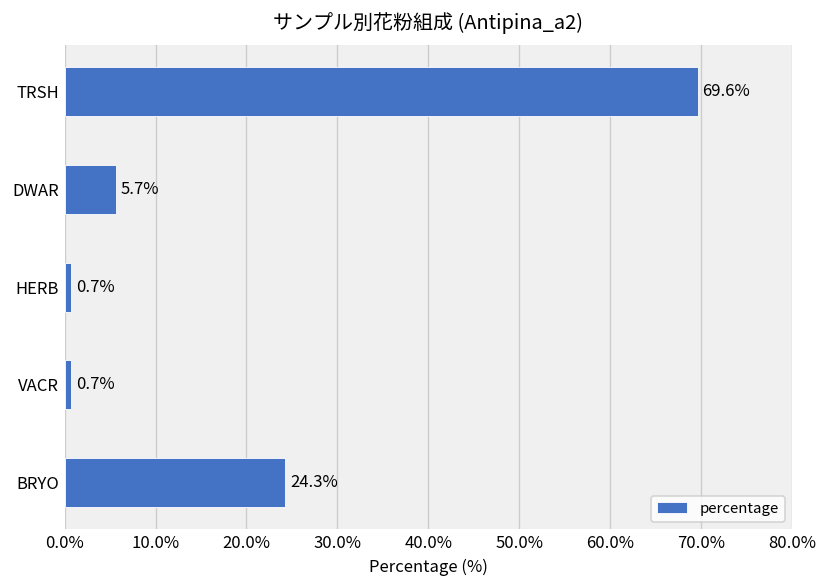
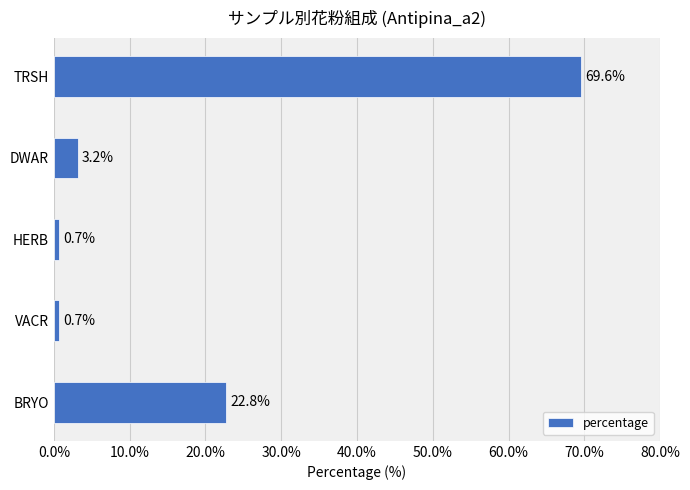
  {
    "TRSH": "69.6%",
-   "DWAR": "5.7%",
+   "DWAR": "3.2%",
    "HERB": "0.7%",
    "VACR": "0.7%",
-   "BRYO": "24.3%"
+   "BRYO": "22.8%"
  }
